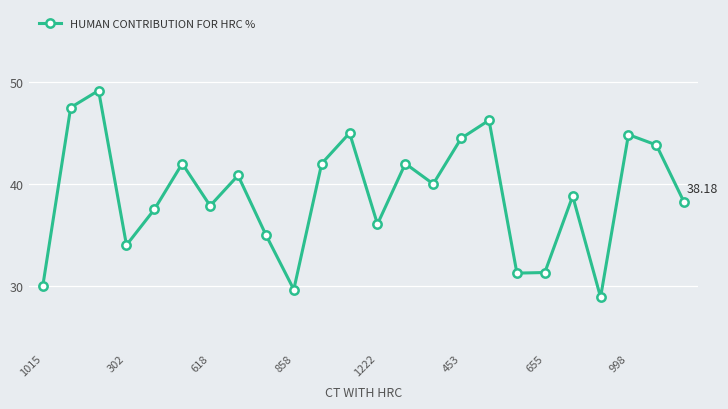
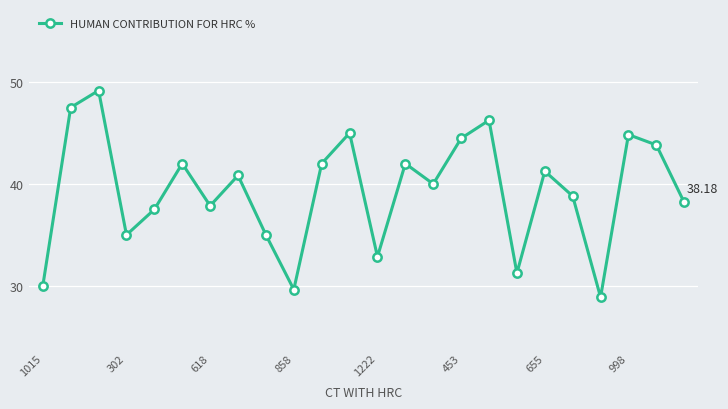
  {
    "1015": 30.0,
-   "302": 34,
+   "302": 35,
    "618": 37.9,
    "858": 29.6,
-   "1222": 36.1,
+   "1222": 32.9,
    "453": 44.5,
-   "655": 31.3,
+   "655": 41.3,
    "998": 44.8
  }
